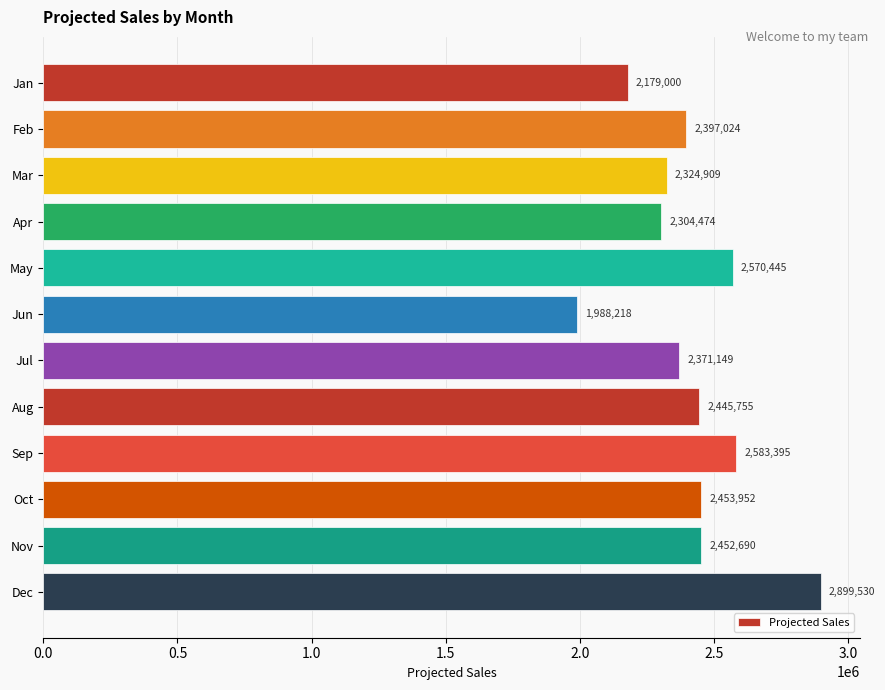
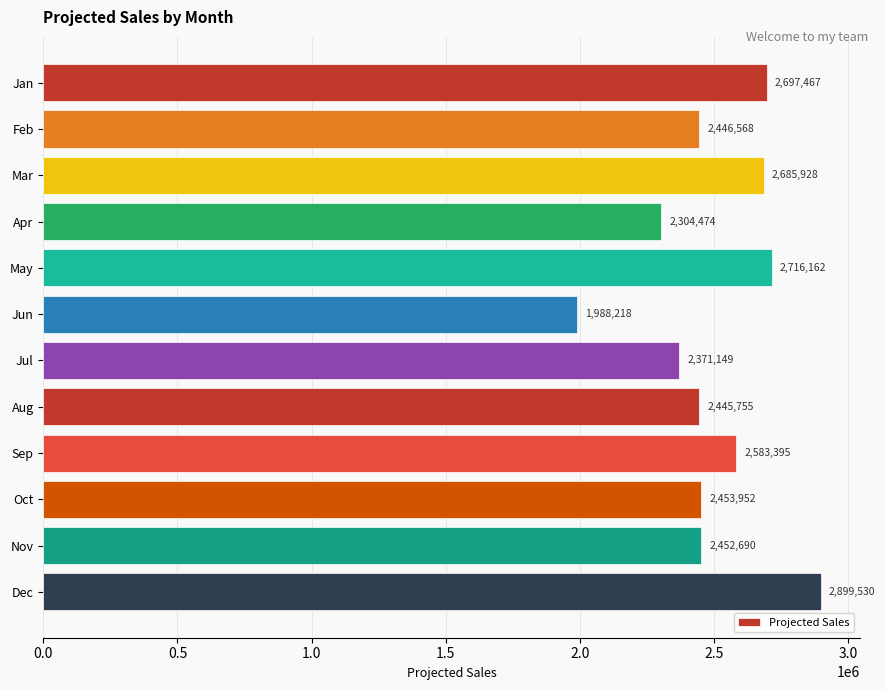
  {
-   "Jan": "2,179,000",
-   "Feb": "2,397,024",
-   "Mar": "2,324,909",
+   "Jan": "2,697,467",
+   "Feb": "2,446,568",
+   "Mar": "2,685,928",
    "Apr": "2,304,474",
-   "May": "2,570,445",
+   "May": "2,716,162",
    "Jun": "1,988,218",
    "Jul": "2,371,149",
    "Aug": "2,445,755",
    "Sep": "2,583,395",
    "Oct": "2,453,952",
    "Nov": "2,452,690",
    "Dec": "2,899,530"
  }
